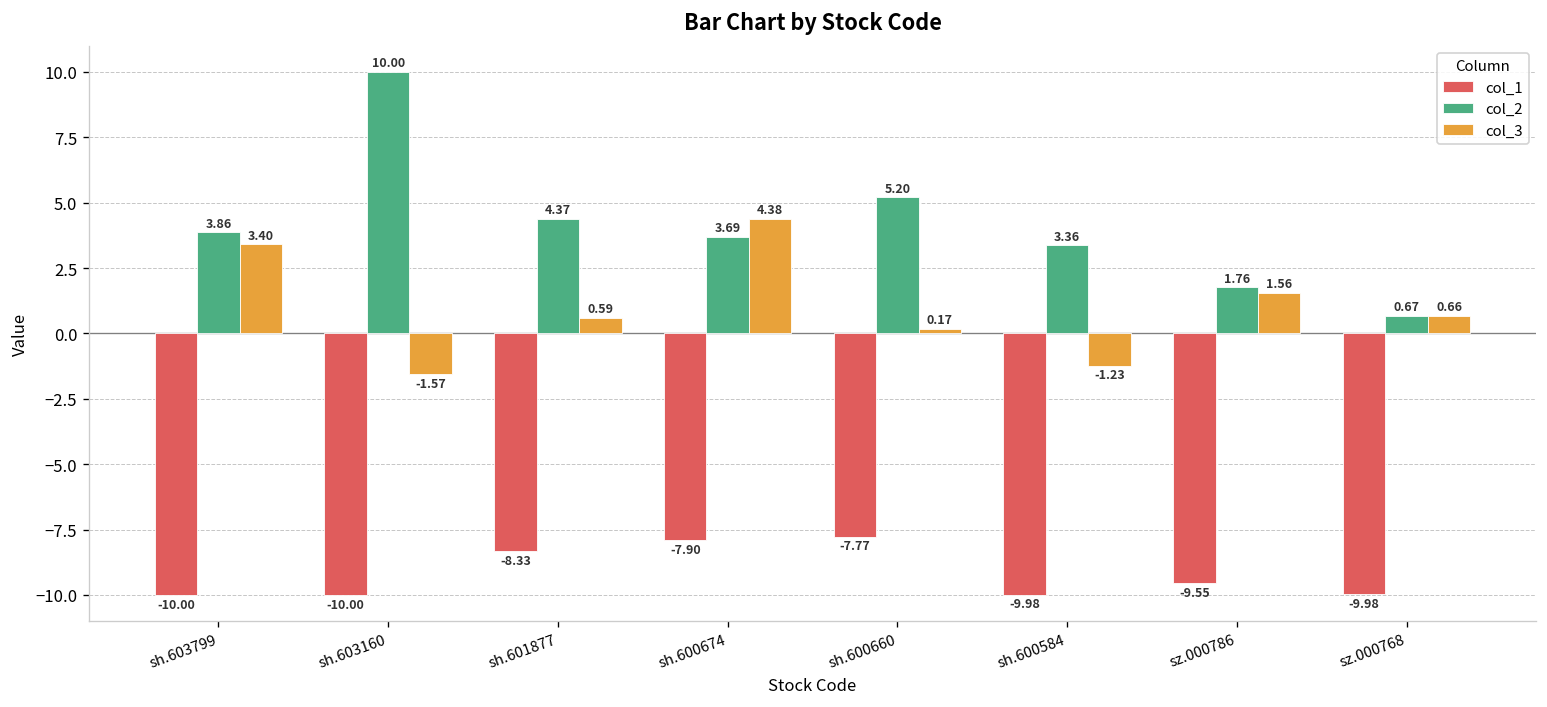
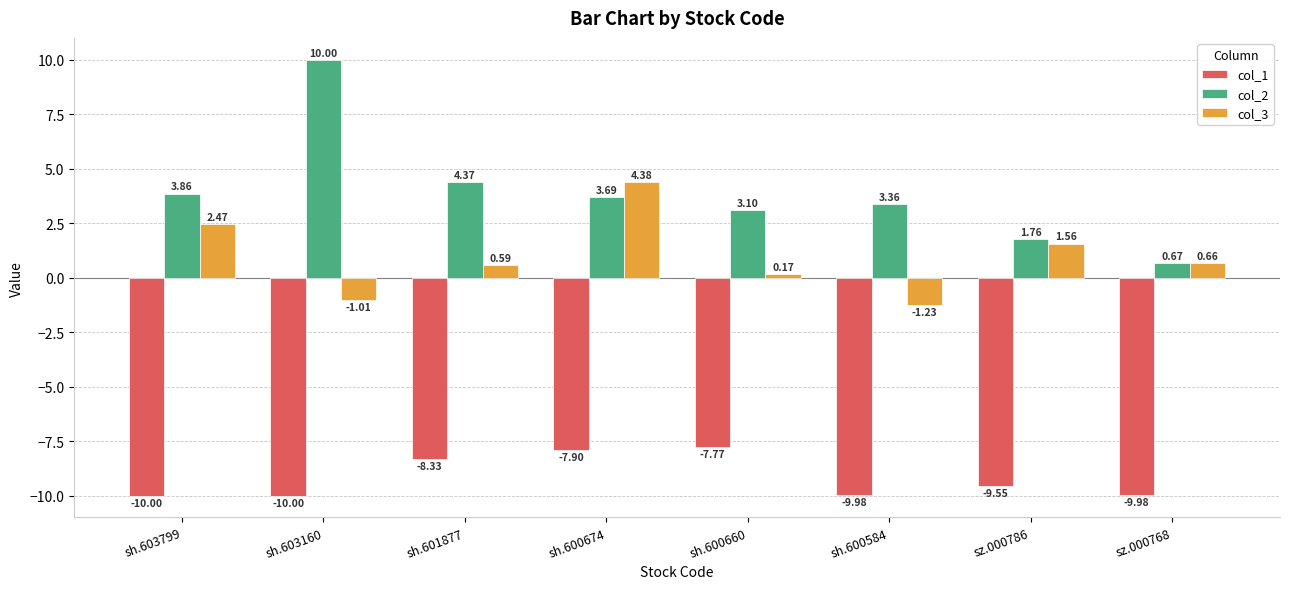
  {
    "col_1": {
      "sh.603799": -10.00,
      "sh.603160": -10.00,
      "sh.601877": -8.33,
      "sh.600674": -7.90,
      "sh.600660": -7.77,
      "sh.600584": -9.98,
      "sz.000786": -9.55,
      "sz.000768": -9.98
    },
    "col_2": {
      "sh.603799": 3.86,
      "sh.603160": 10.00,
      "sh.601877": 4.37,
      "sh.600674": 3.69,
-     "sh.600660": 5.20,
+     "sh.600660": 3.10,
      "sh.600584": 3.36,
      "sz.000786": 1.76,
      "sz.000768": 0.67
    },
    "col_3": {
-     "sh.603799": 3.40,
-     "sh.603160": -1.57,
+     "sh.603799": 2.47,
+     "sh.603160": -1.01,
      "sh.601877": 0.59,
      "sh.600674": 4.38,
      "sh.600660": 0.17,
      "sh.600584": -1.23,
      "sz.000786": 1.56,
      "sz.000768": 0.66
    }
  }
